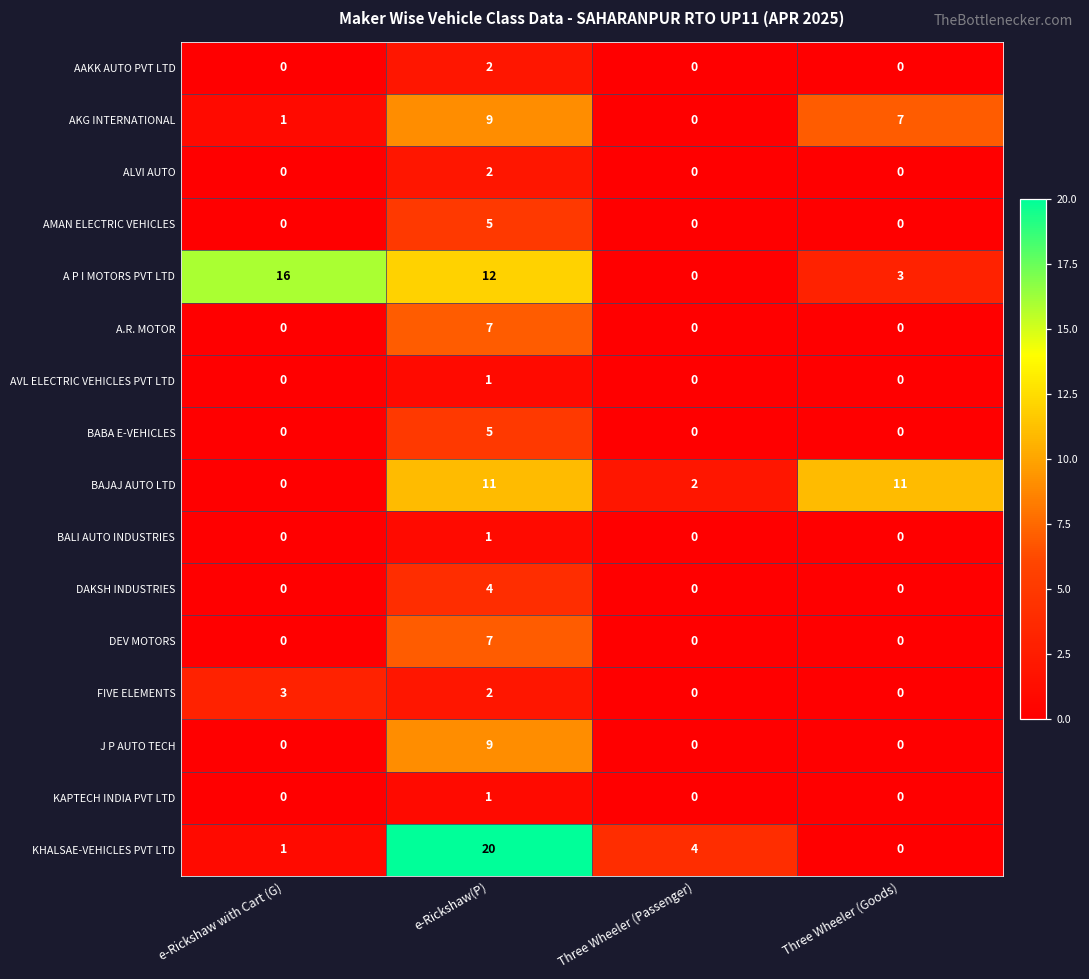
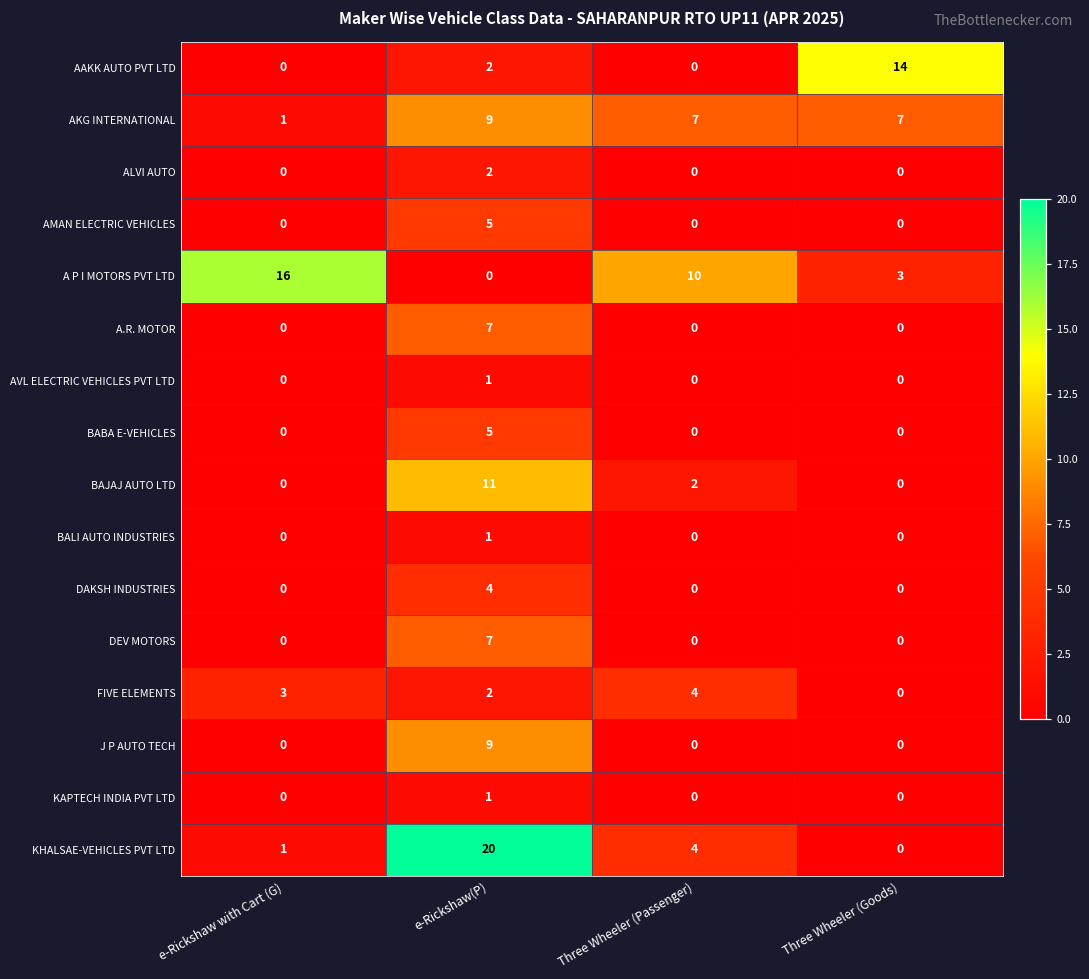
  {
    "AAKK AUTO PVT LTD": {
      "e-Rickshaw with Cart (G)": 0,
      "e-Rickshaw(P)": 2,
      "Three Wheeler (Passenger)": 0,
-     "Three Wheeler (Goods)": 0
+     "Three Wheeler (Goods)": 14
    },
    "AKG INTERNATIONAL": {
      "e-Rickshaw with Cart (G)": 1,
      "e-Rickshaw(P)": 9,
-     "Three Wheeler (Passenger)": 0,
+     "Three Wheeler (Passenger)": 7,
      "Three Wheeler (Goods)": 7
    },
    "ALVI AUTO": {
      "e-Rickshaw with Cart (G)": 0,
      "e-Rickshaw(P)": 2,
      "Three Wheeler (Passenger)": 0,
      "Three Wheeler (Goods)": 0
    },
    "AMAN ELECTRIC VEHICLES": {
      "e-Rickshaw with Cart (G)": 0,
      "e-Rickshaw(P)": 5,
      "Three Wheeler (Passenger)": 0,
      "Three Wheeler (Goods)": 0
    },
    "A P I MOTORS PVT LTD": {
      "e-Rickshaw with Cart (G)": 16,
-     "e-Rickshaw(P)": 12,
-     "Three Wheeler (Passenger)": 0,
+     "e-Rickshaw(P)": 0,
+     "Three Wheeler (Passenger)": 10,
      "Three Wheeler (Goods)": 3
    },
    "A.R. MOTOR": {
      "e-Rickshaw with Cart (G)": 0,
      "e-Rickshaw(P)": 7,
      "Three Wheeler (Passenger)": 0,
      "Three Wheeler (Goods)": 0
    },
    "AVL ELECTRIC VEHICLES PVT LTD": {
      "e-Rickshaw with Cart (G)": 0,
      "e-Rickshaw(P)": 1,
      "Three Wheeler (Passenger)": 0,
      "Three Wheeler (Goods)": 0
    },
    "BABA E-VEHICLES": {
      "e-Rickshaw with Cart (G)": 0,
      "e-Rickshaw(P)": 5,
      "Three Wheeler (Passenger)": 0,
      "Three Wheeler (Goods)": 0
    },
    "BAJAJ AUTO LTD": {
      "e-Rickshaw with Cart (G)": 0,
      "e-Rickshaw(P)": 11,
      "Three Wheeler (Passenger)": 2,
-     "Three Wheeler (Goods)": 11
+     "Three Wheeler (Goods)": 0
    },
    "BALI AUTO INDUSTRIES": {
      "e-Rickshaw with Cart (G)": 0,
      "e-Rickshaw(P)": 1,
      "Three Wheeler (Passenger)": 0,
      "Three Wheeler (Goods)": 0
    },
    "DAKSH INDUSTRIES": {
      "e-Rickshaw with Cart (G)": 0,
      "e-Rickshaw(P)": 4,
      "Three Wheeler (Passenger)": 0,
      "Three Wheeler (Goods)": 0
    },
    "DEV MOTORS": {
      "e-Rickshaw with Cart (G)": 0,
      "e-Rickshaw(P)": 7,
      "Three Wheeler (Passenger)": 0,
      "Three Wheeler (Goods)": 0
    },
    "FIVE ELEMENTS": {
      "e-Rickshaw with Cart (G)": 3,
      "e-Rickshaw(P)": 2,
-     "Three Wheeler (Passenger)": 0,
+     "Three Wheeler (Passenger)": 4,
      "Three Wheeler (Goods)": 0
    },
    "J P AUTO TECH": {
      "e-Rickshaw with Cart (G)": 0,
      "e-Rickshaw(P)": 9,
      "Three Wheeler (Passenger)": 0,
      "Three Wheeler (Goods)": 0
    },
    "KAPTECH INDIA PVT LTD": {
      "e-Rickshaw with Cart (G)": 0,
      "e-Rickshaw(P)": 1,
      "Three Wheeler (Passenger)": 0,
      "Three Wheeler (Goods)": 0
    },
    "KHALSAE-VEHICLES PVT LTD": {
      "e-Rickshaw with Cart (G)": 1,
      "e-Rickshaw(P)": 20,
      "Three Wheeler (Passenger)": 4,
      "Three Wheeler (Goods)": 0
    }
  }
